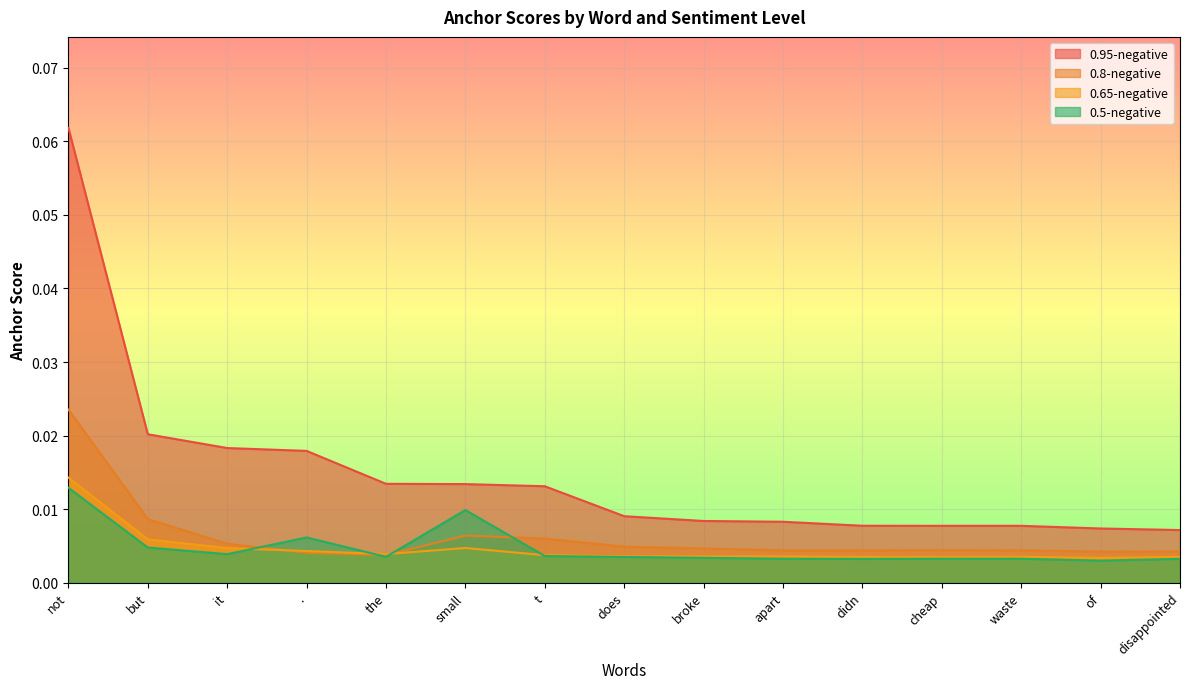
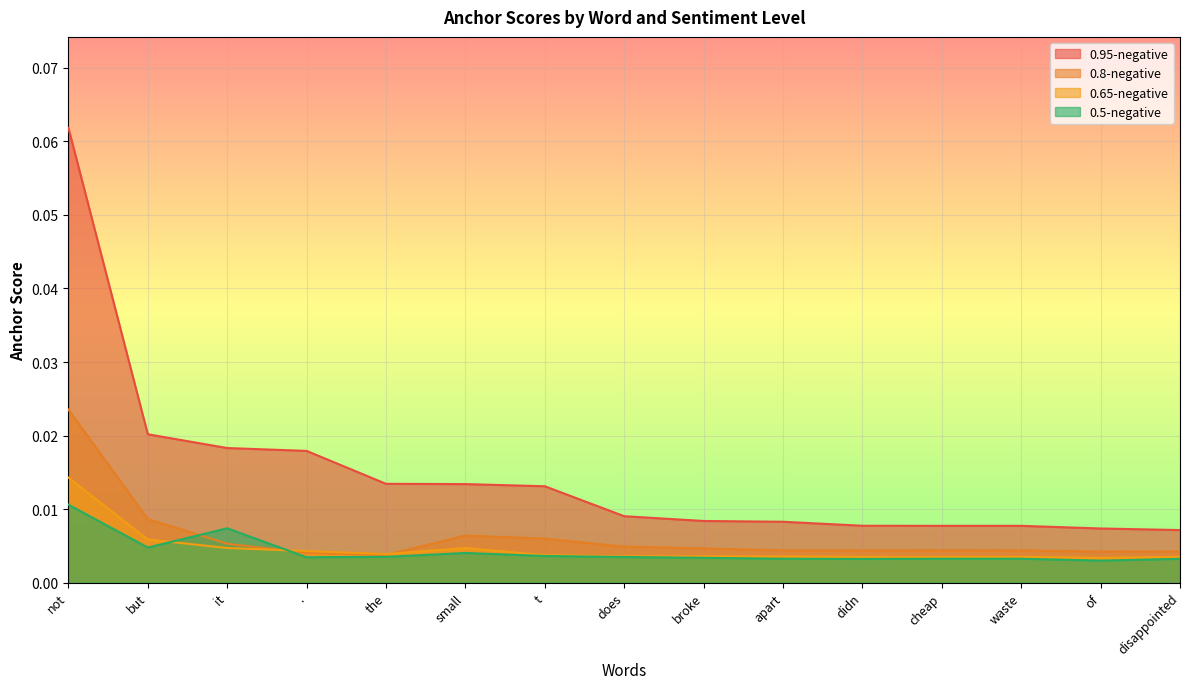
  {
    "0.5-negative": {
-     "not": 0.013,
+     "not": 0.011,
      "but": 0.005,
-     "it": 0.004,
-     ".": 0.006,
-     "small": 0.010,
+     "it": 0.007,
+     ".": 0.003,
+     "small": 0.004,
      "of": 0.003
    }
  }
